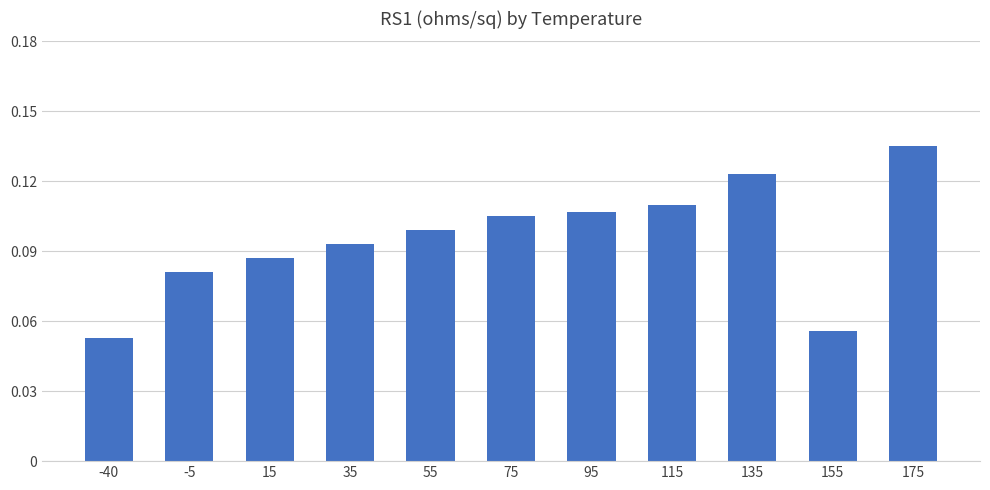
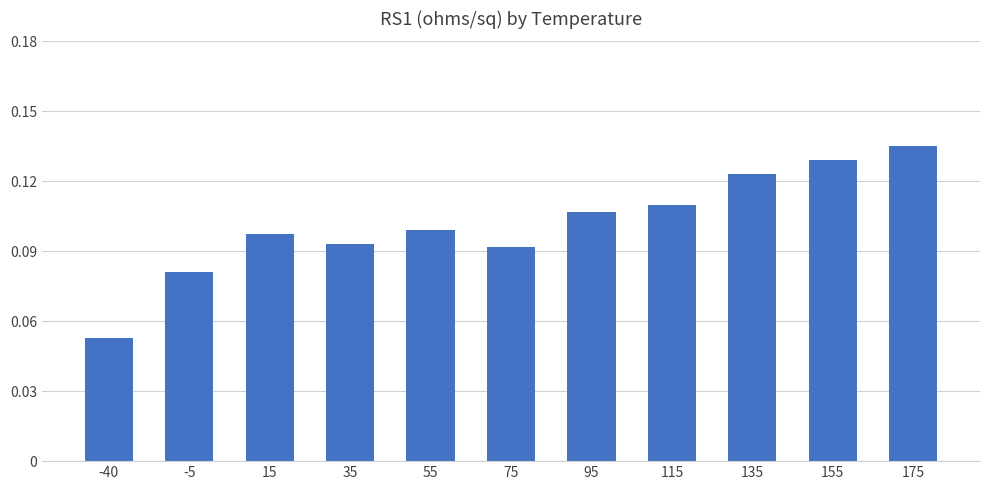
  {
    "-40": 0.053,
    "-5": 0.081,
-   "15": 0.087,
+   "15": 0.098,
    "35": 0.093,
    "55": 0.099,
-   "75": 0.105,
+   "75": 0.092,
    "95": 0.107,
    "115": 0.110,
    "135": 0.123,
-   "155": 0.056,
+   "155": 0.129,
    "175": 0.135
  }
